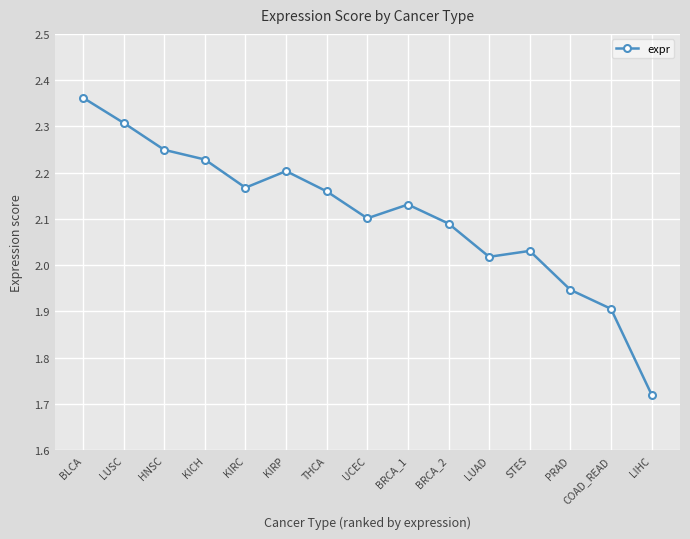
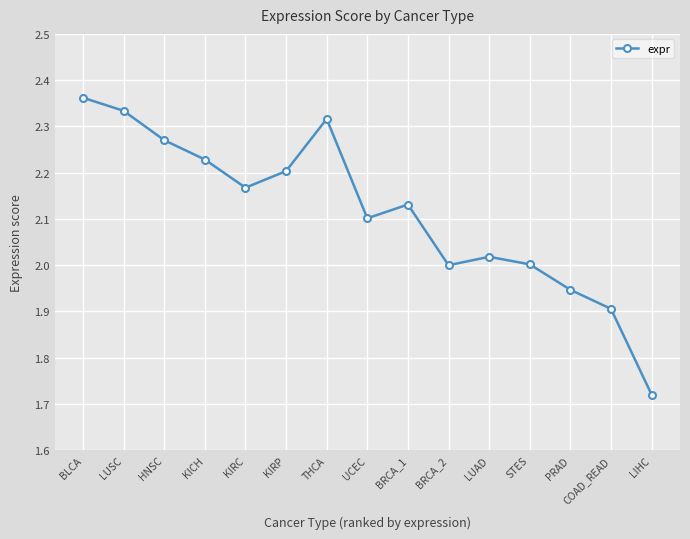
  {
    "BLCA": 2.36,
-   "LUSC": 2.31,
-   "HNSC": 2.25,
+   "LUSC": 2.33,
+   "HNSC": 2.27,
    "KICH": 2.23,
    "KIRC": 2.17,
    "KIRP": 2.20,
-   "THCA": 2.16,
+   "THCA": 2.32,
    "UCEC": 2.10,
    "BRCA_1": 2.13,
-   "BRCA_2": 2.09,
+   "BRCA_2": 2.00,
    "LUAD": 2.02,
-   "STES": 2.03,
+   "STES": 2.00,
    "PRAD": 1.95,
    "COAD_READ": 1.91,
    "LIHC": 1.72
  }
